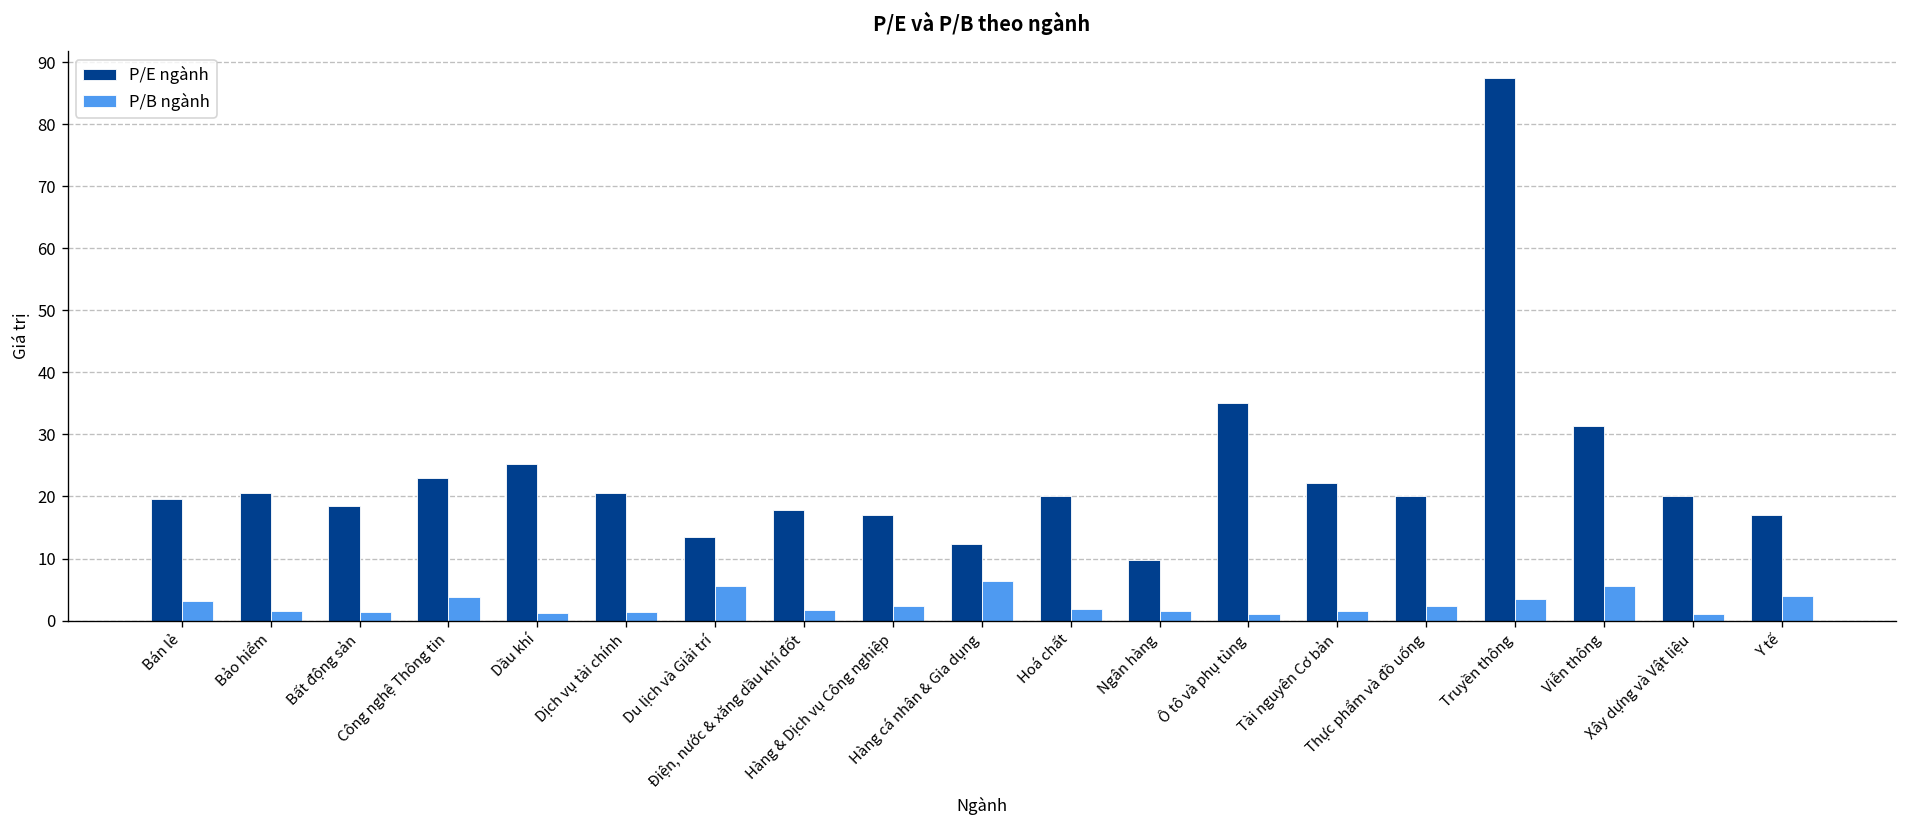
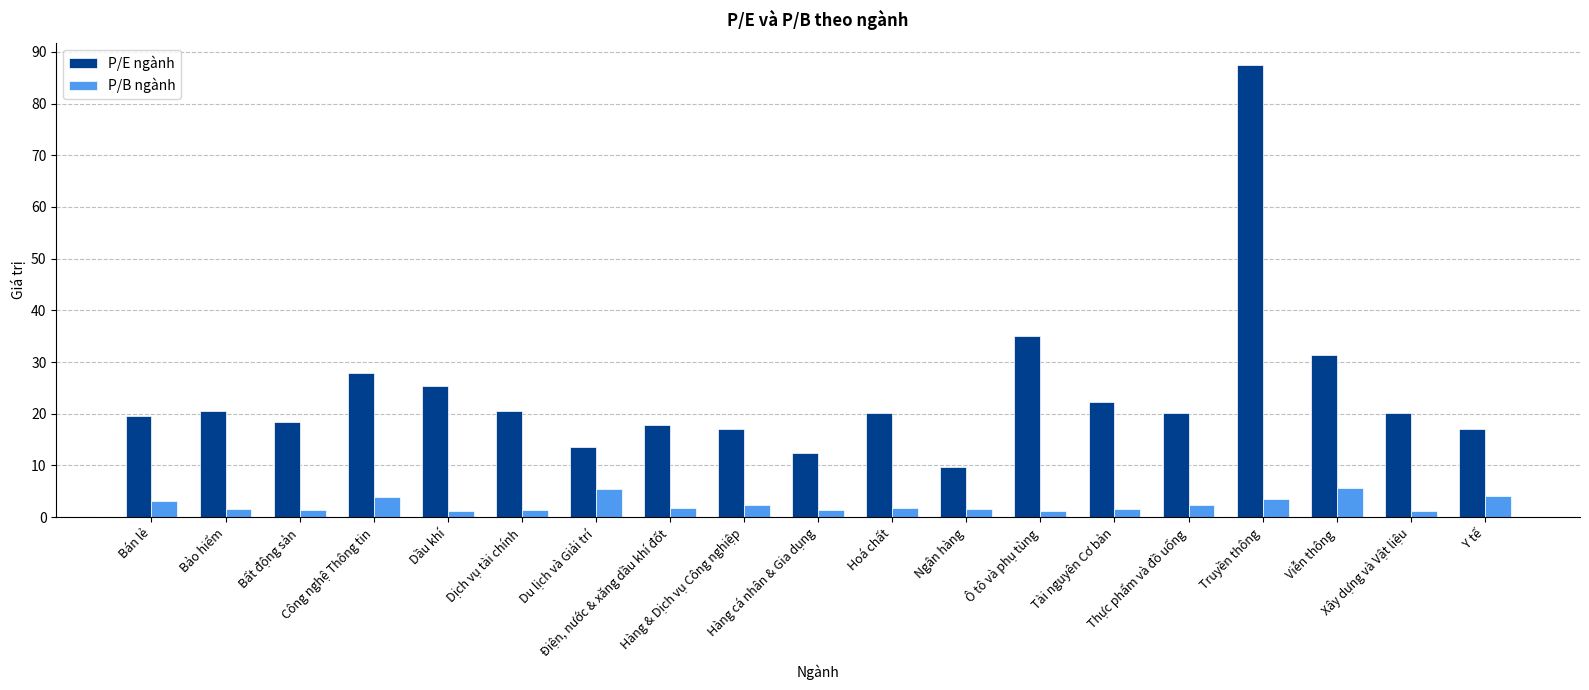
  {
    "P/E ngành": {
      "Bán lẻ": 20,
      "Bảo hiểm": 21,
      "Bất động sản": 18,
-     "Công nghệ Thông tin": 23,
+     "Công nghệ Thông tin": 28,
      "Dầu khí": 25,
      "Dịch vụ tài chính": 21,
      "Du lịch và Giải trí": 14,
      "Điện, nước & xăng dầu khí đốt": 18,
      "Hàng & Dịch vụ Công nghiệp": 17,
      "Hàng cá nhân & Gia dụng": 12,
      "Hoá chất": 20,
      "Ngân hàng": 10,
      "Ô tô và phụ tùng": 35,
      "Tài nguyên Cơ bản": 22,
      "Thực phẩm và đồ uống": 20,
      "Truyền thông": 87,
      "Viễn thông": 31,
      "Xây dựng và Vật liệu": 20,
      "Y tế": 17
    },
    "P/B ngành": {
      "Bán lẻ": 3,
      "Bảo hiểm": 2,
      "Bất động sản": 1,
      "Công nghệ Thông tin": 4,
      "Dầu khí": 1,
      "Dịch vụ tài chính": 1,
      "Du lịch và Giải trí": 6,
      "Điện, nước & xăng dầu khí đốt": 2,
      "Hàng & Dịch vụ Công nghiệp": 2,
-     "Hàng cá nhân & Gia dụng": 6,
+     "Hàng cá nhân & Gia dụng": 1,
      "Hoá chất": 2,
      "Ngân hàng": 2,
      "Ô tô và phụ tùng": 1,
      "Tài nguyên Cơ bản": 2,
      "Thực phẩm và đồ uống": 2,
      "Truyền thông": 4,
      "Viễn thông": 6,
      "Xây dựng và Vật liệu": 1,
      "Y tế": 4
    }
  }
